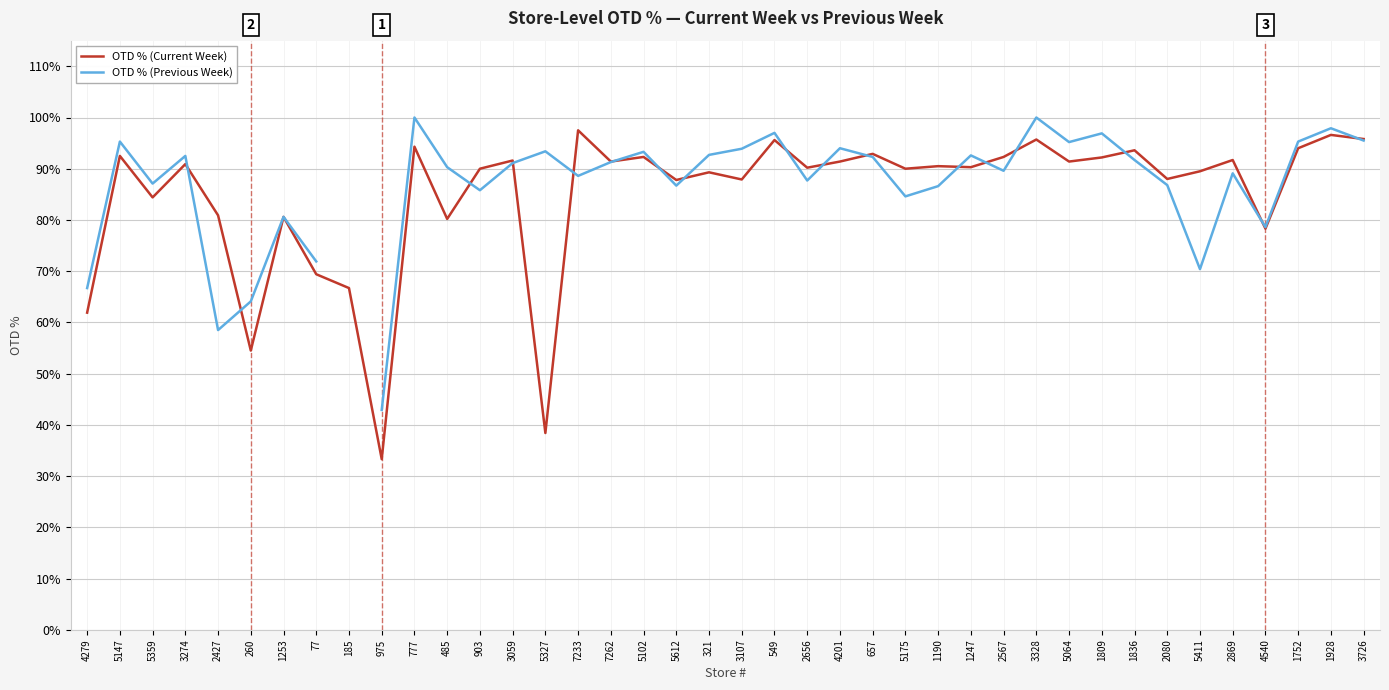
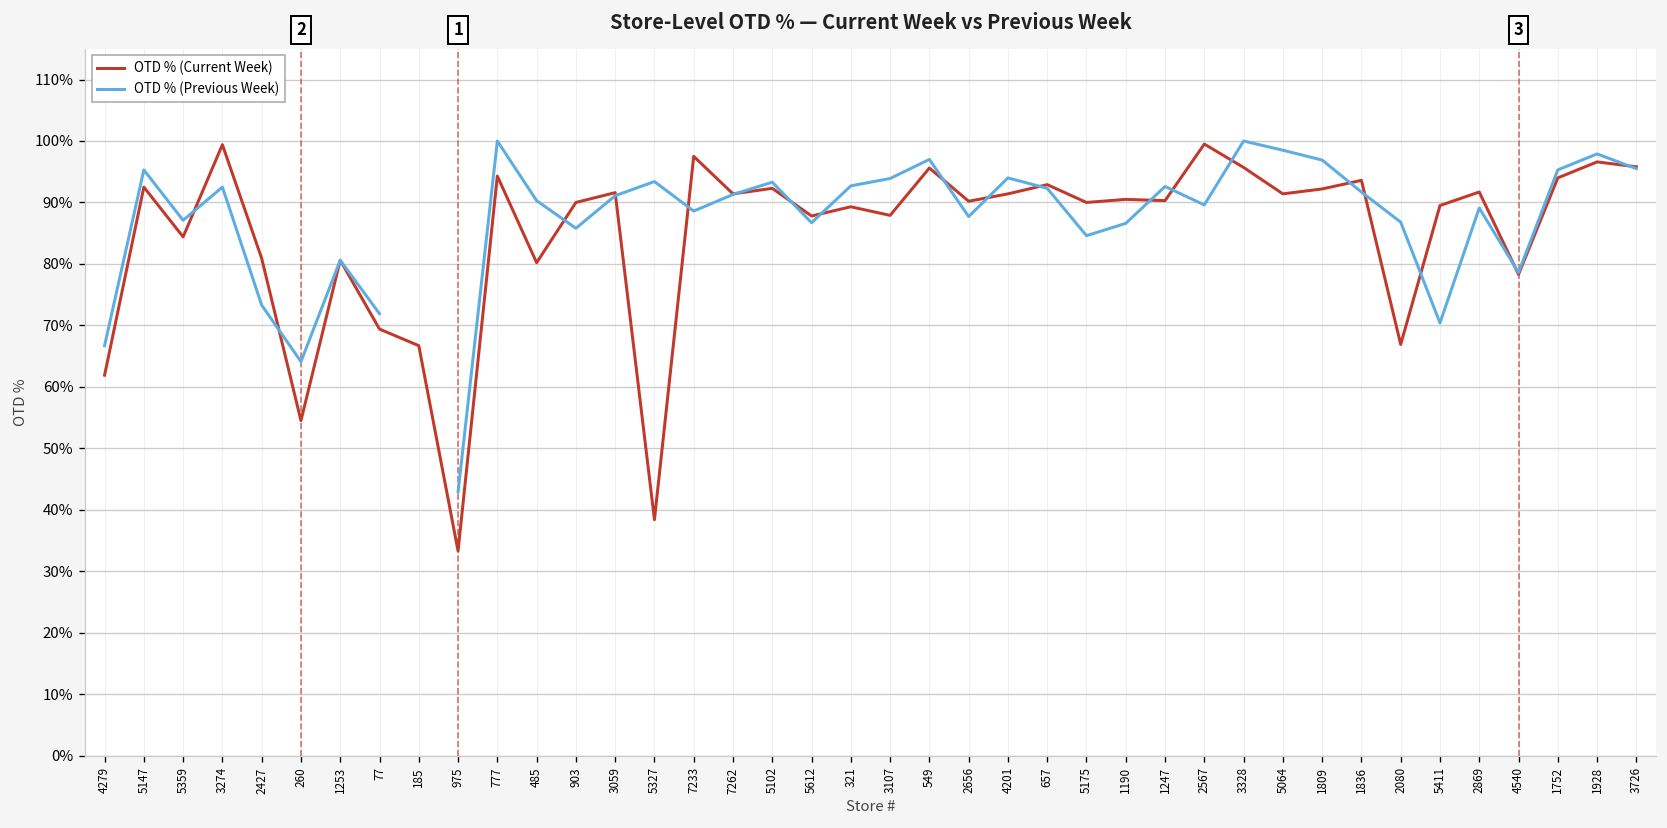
  {
    "OTD % (Current Week)": {
      "4279": "62%",
      "5147": "93%",
      "5359": "84%",
-     "3274": "91%",
+     "3274": "99%",
      "2427": "81%",
      "260": "55%",
      "77": "69%",
      "185": "67%",
      "975": "33%",
      "777": "94%",
      "485": "80%",
      "903": "90%",
      "3059": "92%",
      "5327": "38%",
      "7233": "98%",
      "5102": "92%",
      "5612": "88%",
      "321": "89%",
      "3107": "88%",
      "549": "96%",
      "2656": "90%",
      "4201": "91%",
      "657": "93%",
      "5175": "90%",
      "1190": "91%",
      "1247": "90%",
-     "2567": "92%",
+     "2567": "100%",
      "3328": "96%",
      "5064": "91%",
      "1809": "92%",
      "1836": "94%",
-     "2080": "88%",
+     "2080": "67%",
      "5411": "90%",
      "2869": "92%",
      "1752": "94%",
      "1928": "97%"
    },
    "OTD % (Previous Week)": {
      "4279": "67%",
      "5147": "95%",
      "5359": "87%",
      "3274": "93%",
-     "2427": "59%",
+     "2427": "73%",
      "260": "64%",
      "77": "72%",
      "975": "43%",
      "777": "100%",
      "485": "90%",
      "903": "86%",
      "3059": "91%",
      "5327": "93%",
      "7233": "89%",
      "5102": "93%",
      "5612": "87%",
      "321": "93%",
      "3107": "94%",
      "549": "97%",
      "2656": "88%",
      "4201": "94%",
      "657": "92%",
      "5175": "85%",
      "1190": "87%",
      "1247": "93%",
      "2567": "90%",
      "3328": "100%",
-     "5064": "95%",
+     "5064": "99%",
      "1809": "97%",
      "1836": "92%",
      "2080": "87%",
      "5411": "70%",
      "2869": "89%",
      "1752": "95%",
      "1928": "98%"
    }
  }
